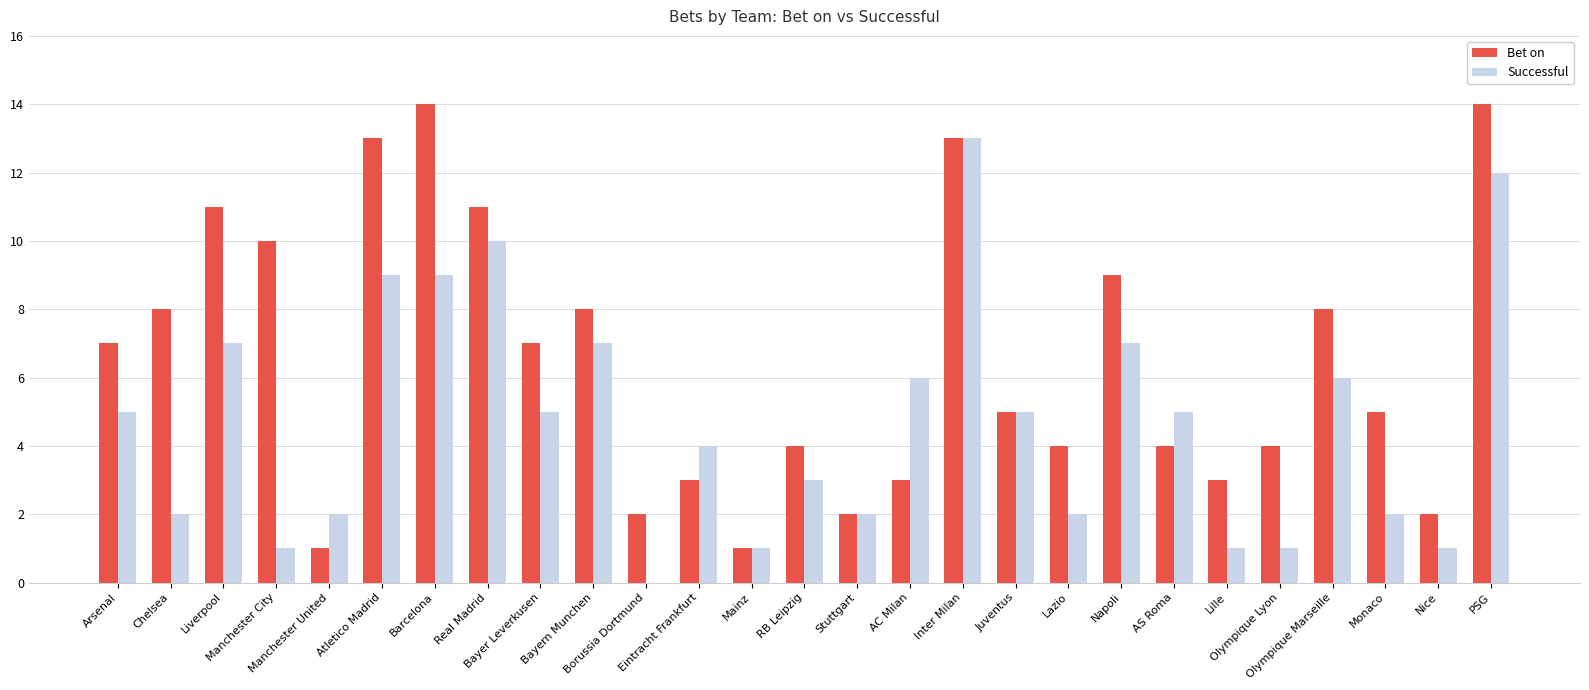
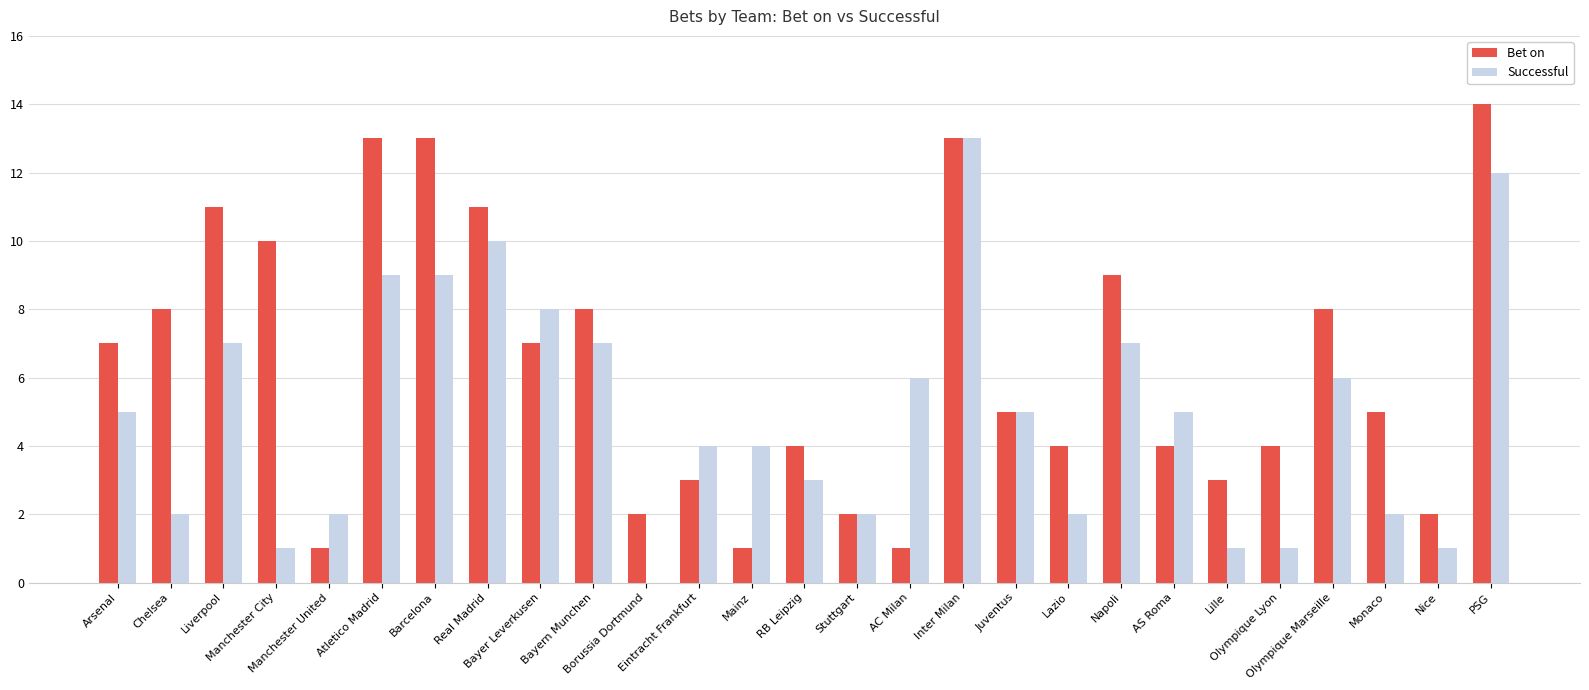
  {
    "Bet on": {
      "Arsenal": 7,
      "Chelsea": 8,
      "Liverpool": 11,
      "Manchester City": 10,
      "Manchester United": 1,
      "Atletico Madrid": 13,
-     "Barcelona": 14,
+     "Barcelona": 13,
      "Real Madrid": 11,
      "Bayer Leverkusen": 7,
      "Bayern Munchen": 8,
      "Borussia Dortmund": 2,
      "Eintracht Frankfurt": 3,
      "Mainz": 1,
      "RB Leipzig": 4,
      "Stuttgart": 2,
-     "AC Milan": 3,
+     "AC Milan": 1,
      "Inter Milan": 13,
      "Juventus": 5,
      "Lazio": 4,
      "Napoli": 9,
      "AS Roma": 4,
      "Lille": 3,
      "Olympique Lyon": 4,
      "Olympique Marseille": 8,
      "Monaco": 5,
      "Nice": 2,
      "PSG": 14
    },
    "Successful": {
      "Arsenal": 5,
      "Chelsea": 2,
      "Liverpool": 7,
      "Manchester City": 1,
      "Manchester United": 2,
      "Atletico Madrid": 9,
      "Barcelona": 9,
      "Real Madrid": 10,
-     "Bayer Leverkusen": 5,
+     "Bayer Leverkusen": 8,
      "Bayern Munchen": 7,
      "Borussia Dortmund": 0,
      "Eintracht Frankfurt": 4,
-     "Mainz": 1,
+     "Mainz": 4,
      "RB Leipzig": 3,
      "Stuttgart": 2,
      "AC Milan": 6,
      "Inter Milan": 13,
      "Juventus": 5,
      "Lazio": 2,
      "Napoli": 7,
      "AS Roma": 5,
      "Lille": 1,
      "Olympique Lyon": 1,
      "Olympique Marseille": 6,
      "Monaco": 2,
      "Nice": 1,
      "PSG": 12
    }
  }
